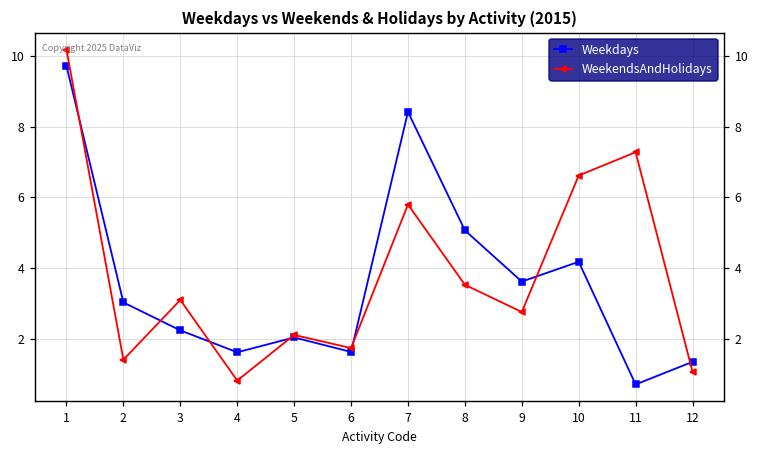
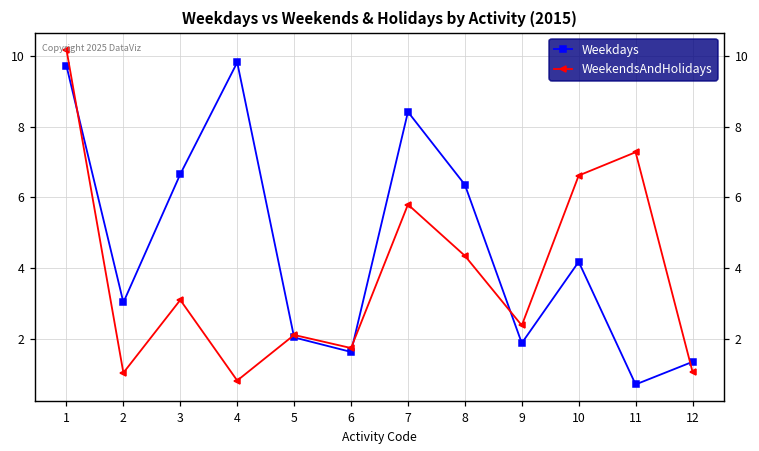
  {
    "Weekdays": {
      "1": 9.7,
      "2": 3.0,
-     "3": 2.2,
-     "4": 1.6,
+     "3": 6.7,
+     "4": 9.8,
      "6": 1.6,
      "7": 8.4,
-     "8": 5.1,
-     "9": 3.6,
+     "8": 6.4,
+     "9": 1.9,
      "10": 4.2,
      "11": 0.7,
      "12": 1.4
    },
    "WeekendsAndHolidays": {
-     "2": 1.4,
+     "2": 1.0,
      "3": 3.1,
      "4": 0.8,
      "6": 1.7,
      "7": 5.8,
-     "8": 3.5,
-     "9": 2.8,
+     "8": 4.4,
+     "9": 2.4,
      "10": 6.6,
      "11": 7.3,
      "12": 1.1
    }
  }
